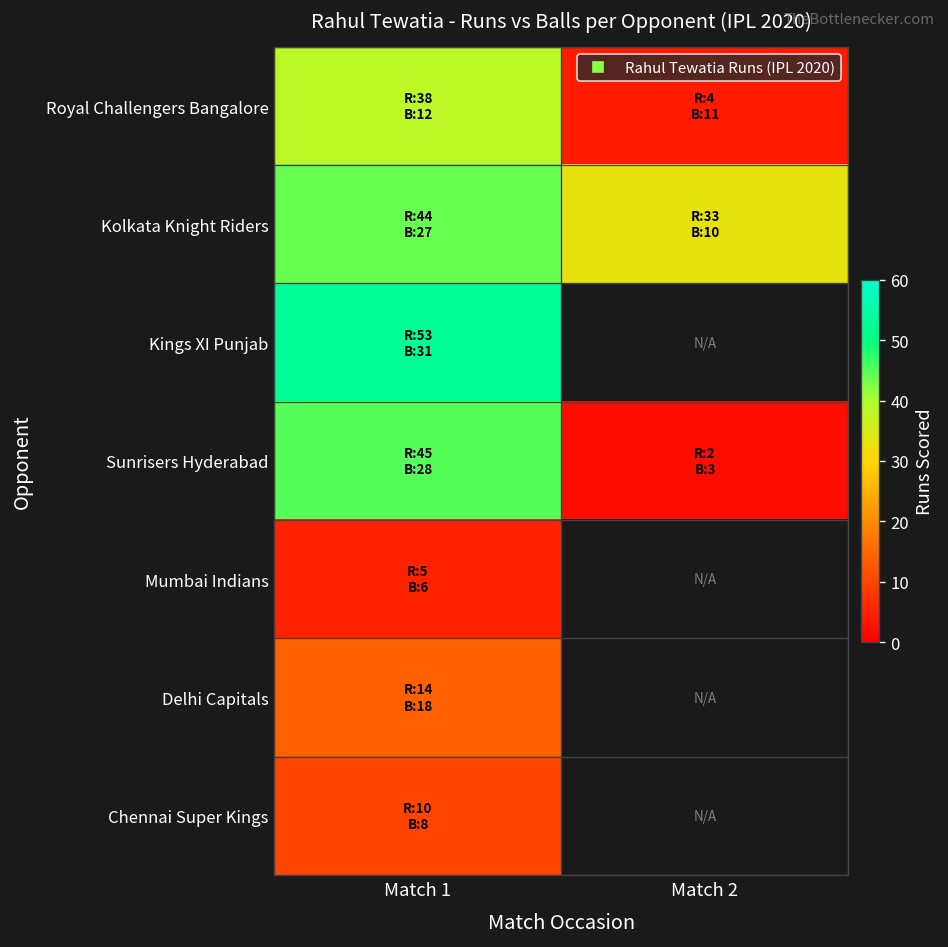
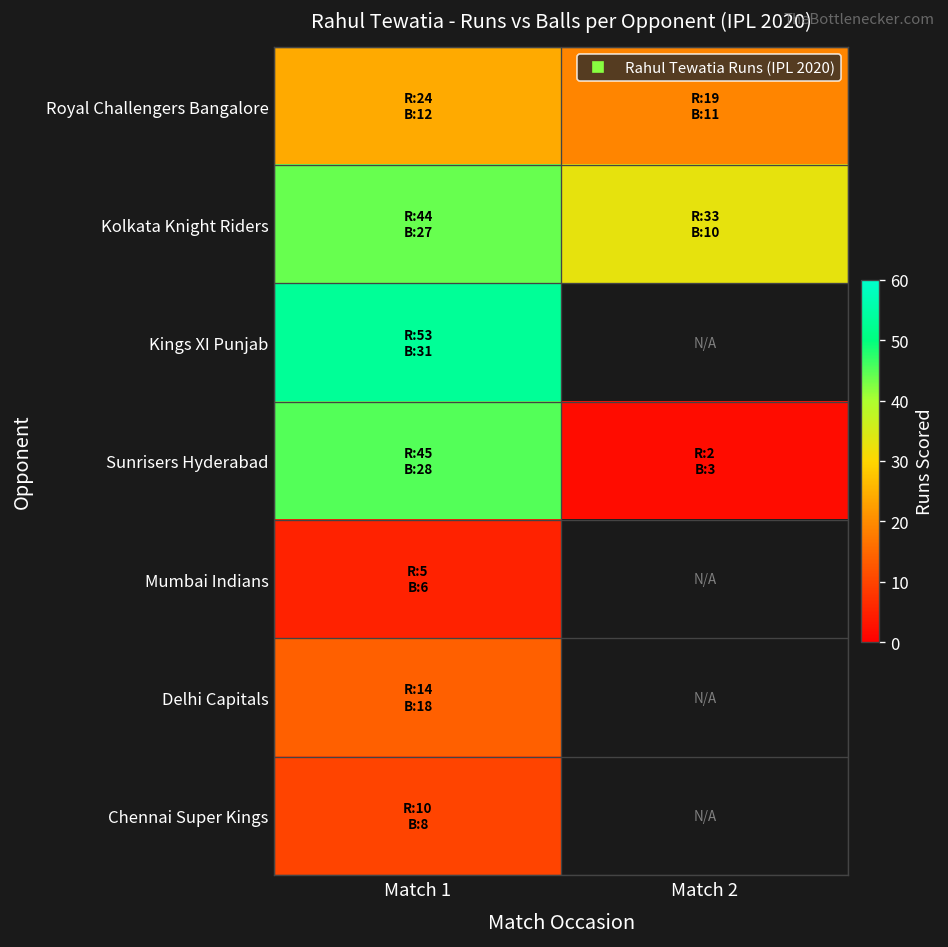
  {
    "Royal Challengers Bangalore": {
-     "Match 1": 38,
-     "Match 2": 4
+     "Match 1": 24,
+     "Match 2": 19
    }
  }
